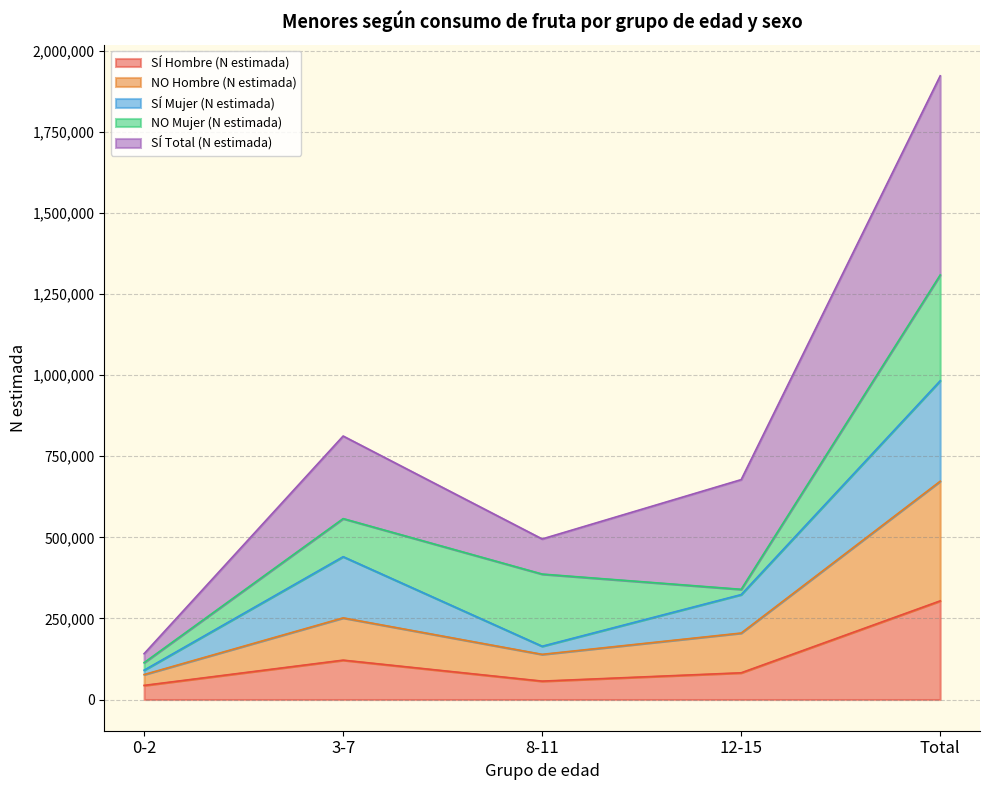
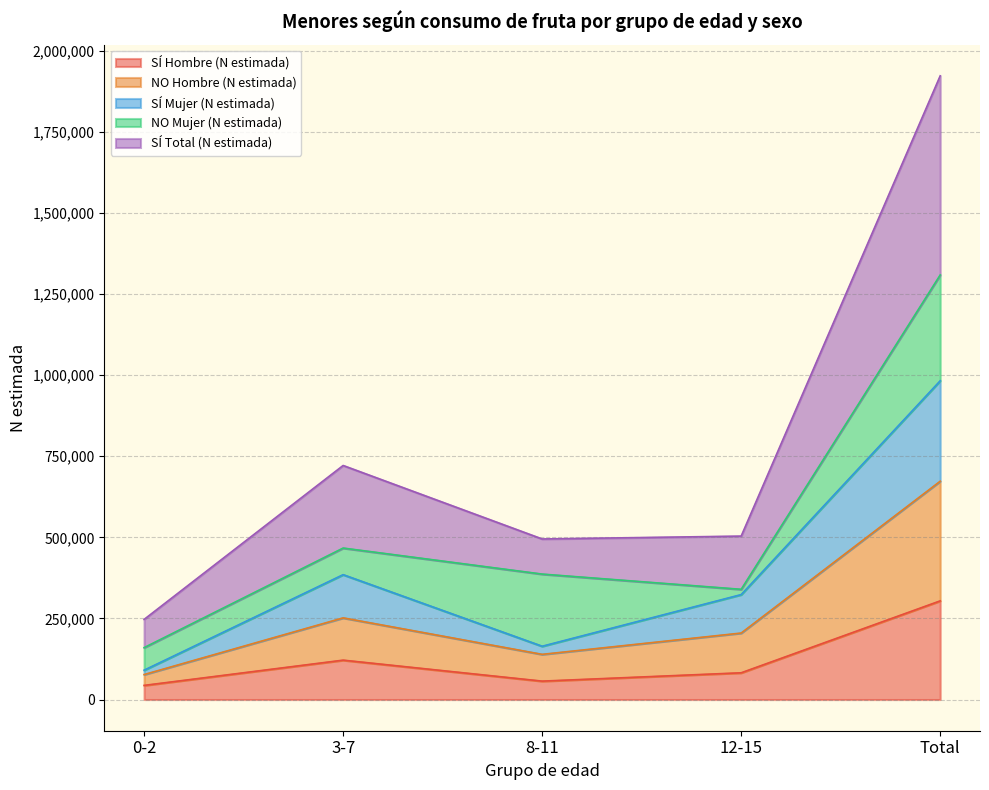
  {
    "SÍ Mujer (N estimada)": {
      "0-2": "10,000",
-     "3-7": "190,000",
+     "3-7": "130,000",
      "8-11": "20,000",
      "12-15": "120,000",
      "Total": "310,000"
    },
    "NO Mujer (N estimada)": {
-     "0-2": "20,000",
-     "3-7": "120,000",
+     "0-2": "70,000",
+     "3-7": "80,000",
      "8-11": "220,000",
      "12-15": "20,000",
      "Total": "330,000"
    },
    "SÍ Total (N estimada)": {
-     "0-2": "30,000",
+     "0-2": "90,000",
      "3-7": "250,000",
      "8-11": "110,000",
-     "12-15": "340,000",
+     "12-15": "160,000",
      "Total": "610,000"
    }
  }
